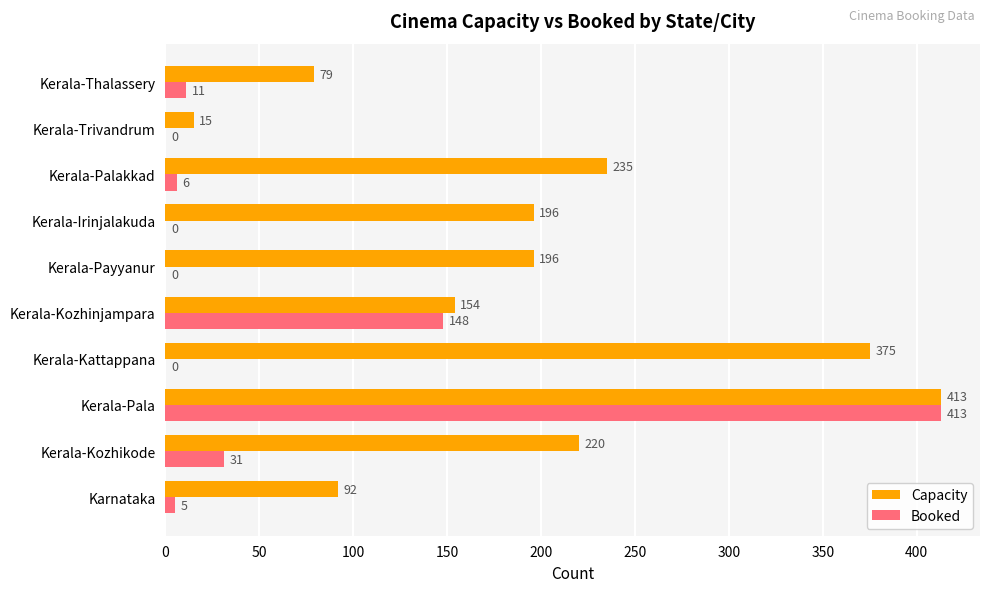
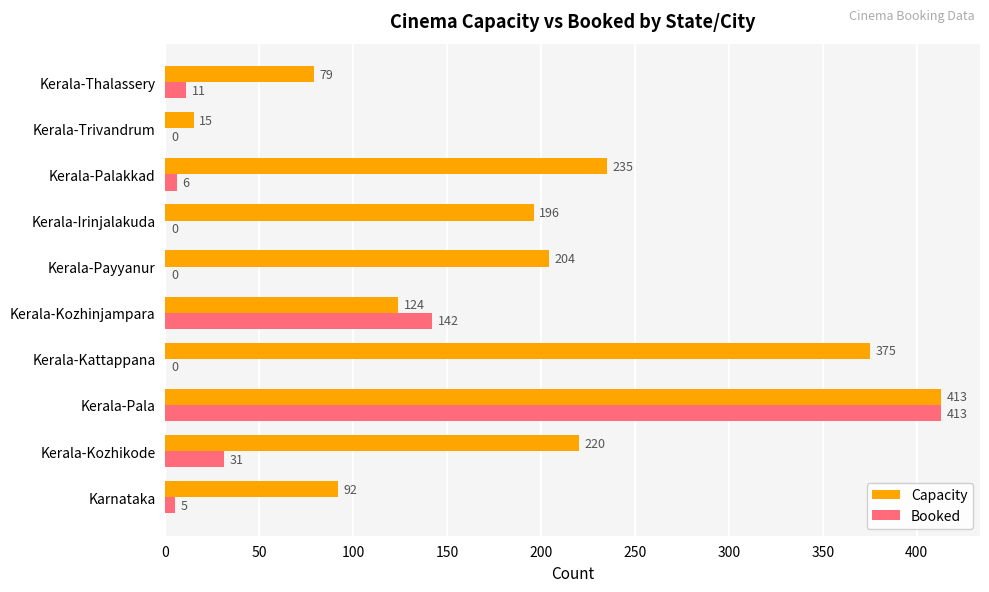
  {
    "Capacity": {
      "Kerala-Thalassery": 79,
      "Kerala-Trivandrum": 15,
      "Kerala-Palakkad": 235,
      "Kerala-Irinjalakuda": 196,
-     "Kerala-Payyanur": 196,
-     "Kerala-Kozhinjampara": 154,
+     "Kerala-Payyanur": 204,
+     "Kerala-Kozhinjampara": 124,
      "Kerala-Kattappana": 375,
      "Kerala-Pala": 413,
      "Kerala-Kozhikode": 220,
      "Karnataka": 92
    },
    "Booked": {
      "Kerala-Thalassery": 11,
      "Kerala-Trivandrum": 0,
      "Kerala-Palakkad": 6,
      "Kerala-Irinjalakuda": 0,
      "Kerala-Payyanur": 0,
-     "Kerala-Kozhinjampara": 148,
+     "Kerala-Kozhinjampara": 142,
      "Kerala-Kattappana": 0,
      "Kerala-Pala": 413,
      "Kerala-Kozhikode": 31,
      "Karnataka": 5
    }
  }
